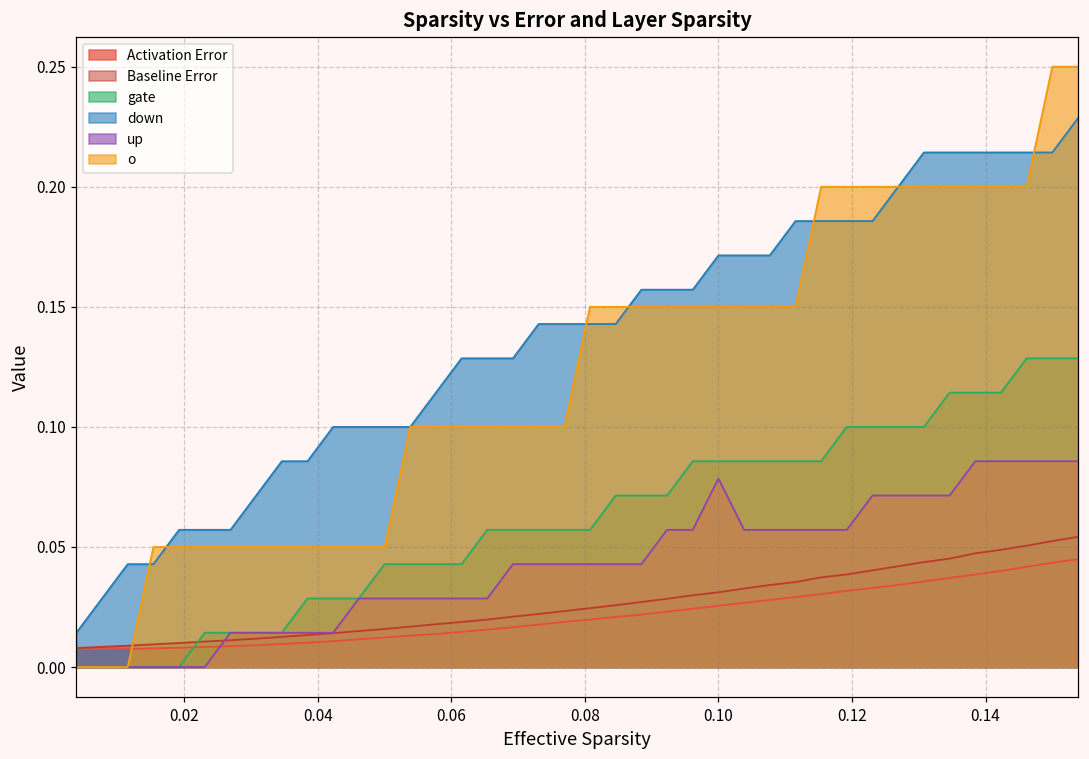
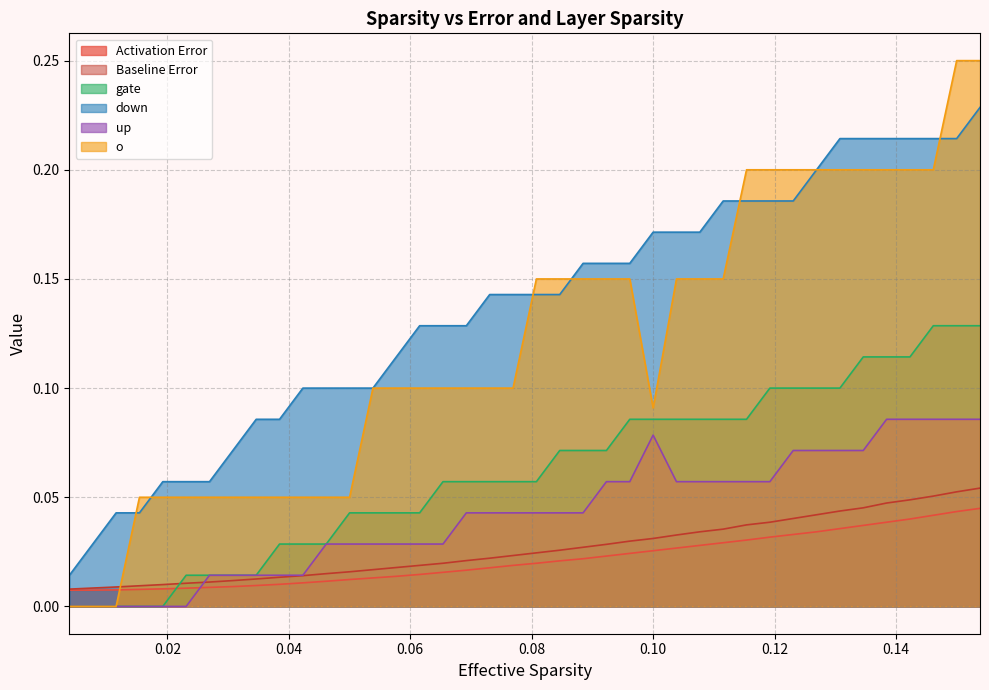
  {
    "gate": {
      "0.10": 0.086
    },
    "down": {
      "0.10": 0.171
    },
    "up": {
      "0.10": 0.078
    },
    "o": {
-     "0.10": 0.150
+     "0.10": 0.091
    }
  }
